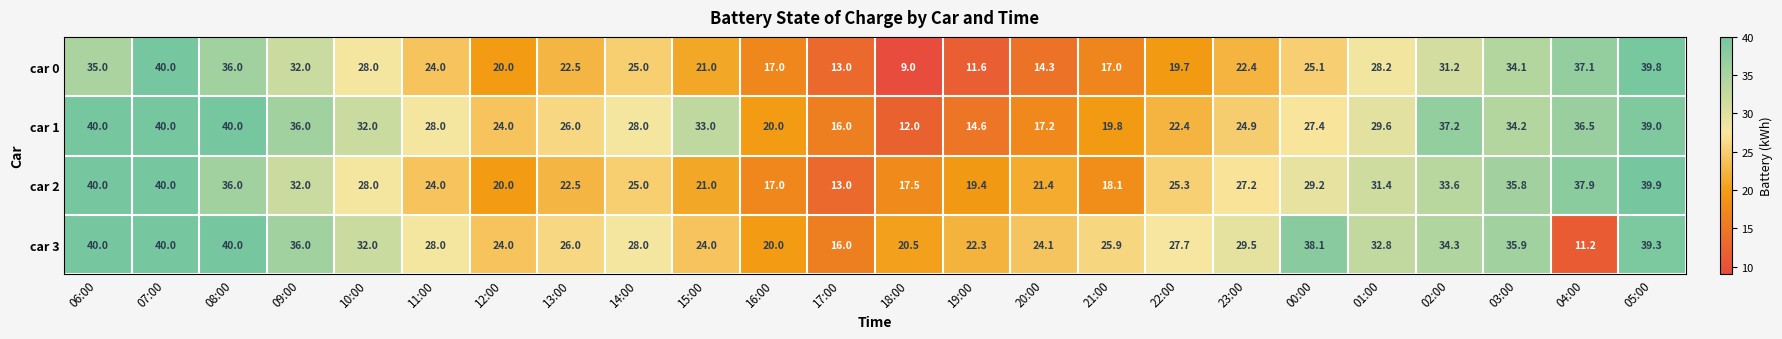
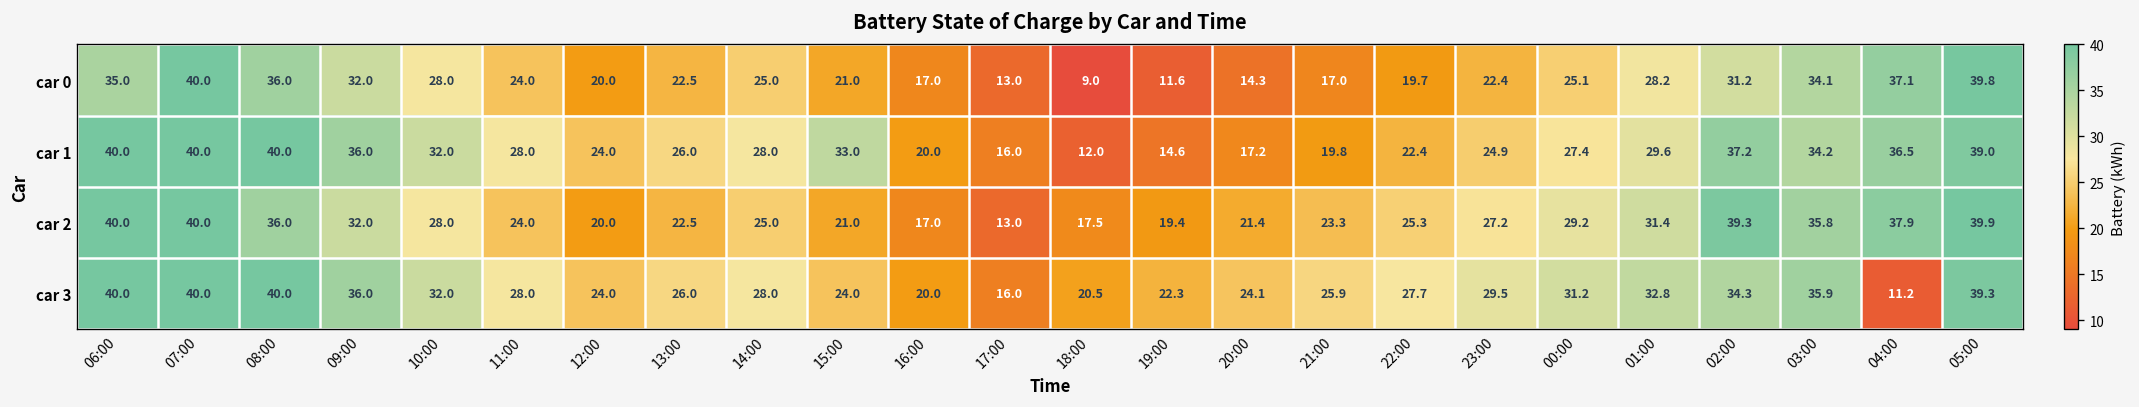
  {
    "car 0": {
      "06:00": 35.0,
      "07:00": 40.0,
      "08:00": 36.0,
      "09:00": 32.0,
      "10:00": 28.0,
      "11:00": 24.0,
      "12:00": 20.0,
      "13:00": 22.5,
      "14:00": 25.0,
      "15:00": 21.0,
      "16:00": 17.0,
      "17:00": 13.0,
      "18:00": 9.0,
      "19:00": 11.6,
      "20:00": 14.3,
      "21:00": 17.0,
      "22:00": 19.7,
      "23:00": 22.4,
      "00:00": 25.1,
      "01:00": 28.2,
      "02:00": 31.2,
      "03:00": 34.1,
      "04:00": 37.1,
      "05:00": 39.8
    },
    "car 1": {
      "06:00": 40.0,
      "07:00": 40.0,
      "08:00": 40.0,
      "09:00": 36.0,
      "10:00": 32.0,
      "11:00": 28.0,
      "12:00": 24.0,
      "13:00": 26.0,
      "14:00": 28.0,
      "15:00": 33.0,
      "16:00": 20.0,
      "17:00": 16.0,
      "18:00": 12.0,
      "19:00": 14.6,
      "20:00": 17.2,
      "21:00": 19.8,
      "22:00": 22.4,
      "23:00": 24.9,
      "00:00": 27.4,
      "01:00": 29.6,
      "02:00": 37.2,
      "03:00": 34.2,
      "04:00": 36.5,
      "05:00": 39.0
    },
    "car 2": {
      "06:00": 40.0,
      "07:00": 40.0,
      "08:00": 36.0,
      "09:00": 32.0,
      "10:00": 28.0,
      "11:00": 24.0,
      "12:00": 20.0,
      "13:00": 22.5,
      "14:00": 25.0,
      "15:00": 21.0,
      "16:00": 17.0,
      "17:00": 13.0,
      "18:00": 17.5,
      "19:00": 19.4,
      "20:00": 21.4,
-     "21:00": 18.1,
+     "21:00": 23.3,
      "22:00": 25.3,
      "23:00": 27.2,
      "00:00": 29.2,
      "01:00": 31.4,
-     "02:00": 33.6,
+     "02:00": 39.3,
      "03:00": 35.8,
      "04:00": 37.9,
      "05:00": 39.9
    },
    "car 3": {
      "06:00": 40.0,
      "07:00": 40.0,
      "08:00": 40.0,
      "09:00": 36.0,
      "10:00": 32.0,
      "11:00": 28.0,
      "12:00": 24.0,
      "13:00": 26.0,
      "14:00": 28.0,
      "15:00": 24.0,
      "16:00": 20.0,
      "17:00": 16.0,
      "18:00": 20.5,
      "19:00": 22.3,
      "20:00": 24.1,
      "21:00": 25.9,
      "22:00": 27.7,
      "23:00": 29.5,
-     "00:00": 38.1,
+     "00:00": 31.2,
      "01:00": 32.8,
      "02:00": 34.3,
      "03:00": 35.9,
      "04:00": 11.2,
      "05:00": 39.3
    }
  }
